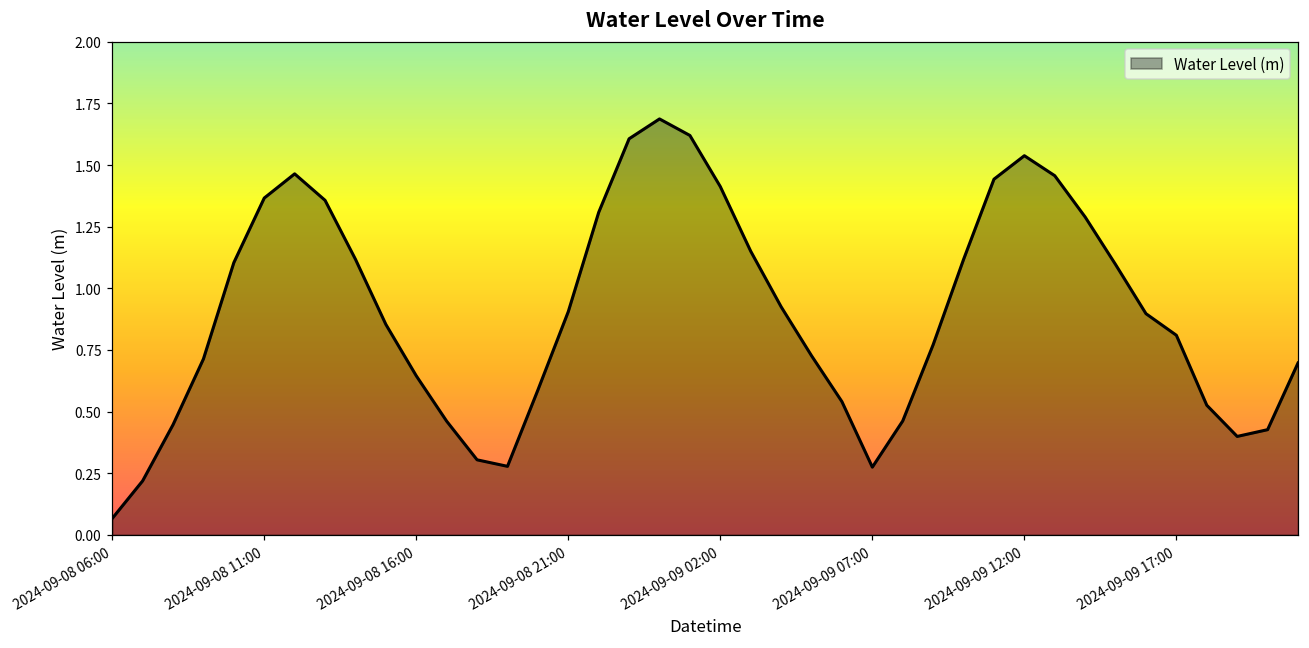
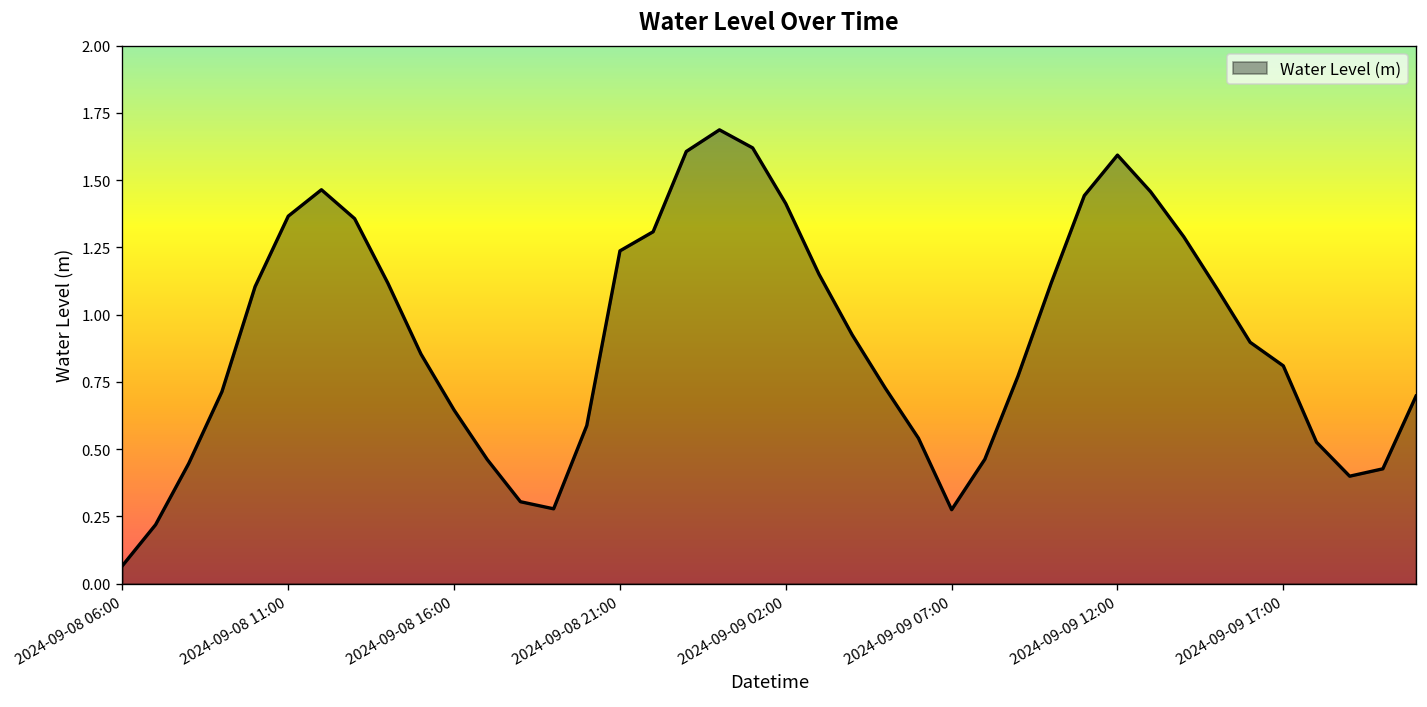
  {
    "2024-09-08 06:00": 0.07,
    "2024-09-08 11:00": 1.37,
    "2024-09-08 16:00": 0.64,
-   "2024-09-08 21:00": 0.91,
+   "2024-09-08 21:00": 1.24,
    "2024-09-09 02:00": 1.41,
    "2024-09-09 07:00": 0.27,
-   "2024-09-09 12:00": 1.54,
+   "2024-09-09 12:00": 1.59,
    "2024-09-09 17:00": 0.81
  }
